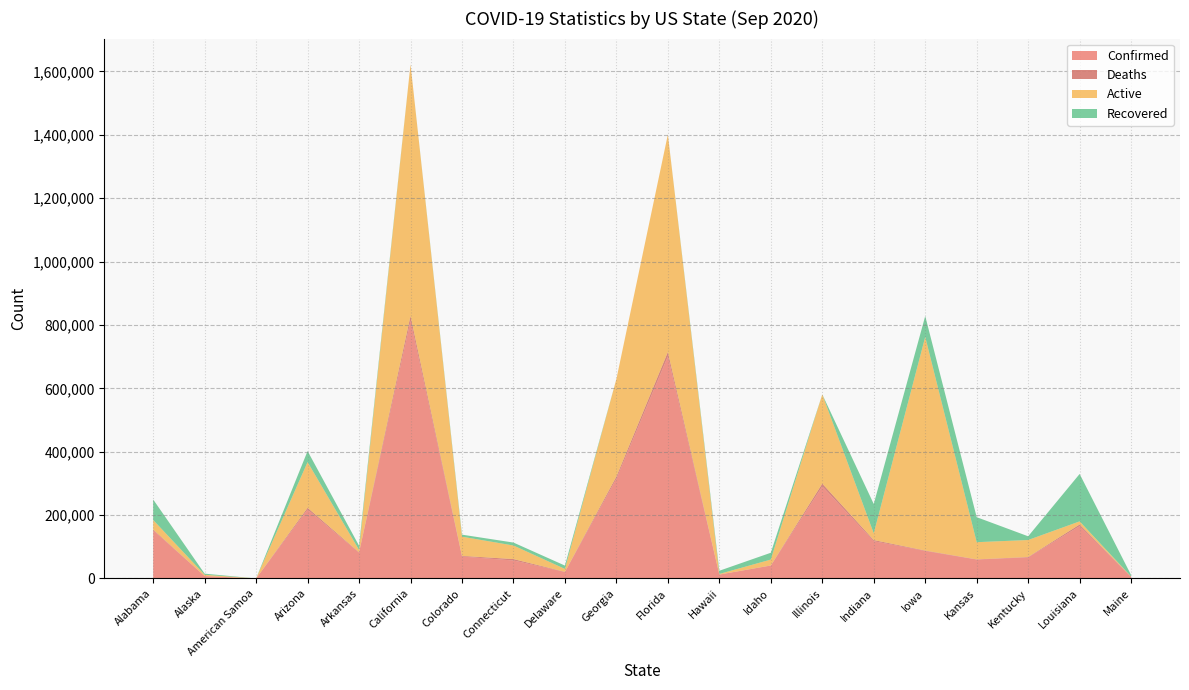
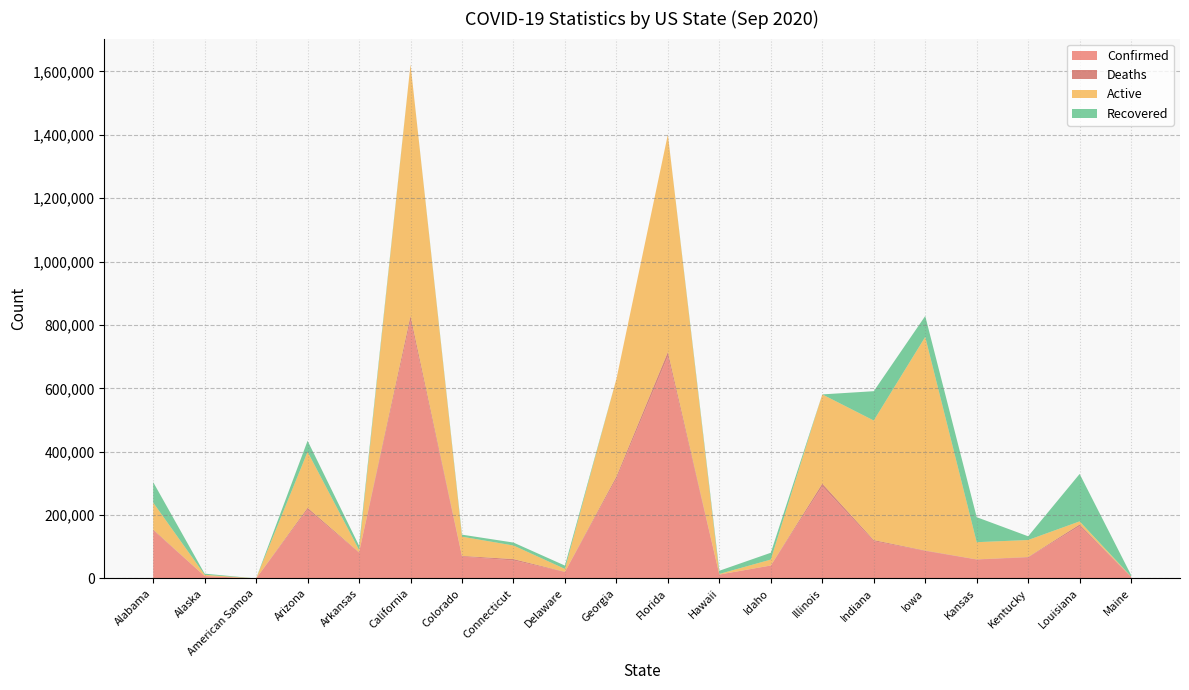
  {
    "Active": {
-     "Alabama": "30,000",
-     "Arizona": "140,000",
+     "Alabama": "90,000",
+     "Arizona": "180,000",
      "Connecticut": "40,000",
      "Delaware": "10,000",
      "Idaho": "20,000",
-     "Indiana": "20,000",
+     "Indiana": "380,000",
      "Iowa": "670,000",
      "Kansas": "50,000",
      "Kentucky": "50,000",
      "Louisiana": "10,000"
    },
    "Recovered": {
      "Alabama": "60,000",
      "Arizona": "30,000",
      "Arkansas": "10,000",
      "Connecticut": "10,000",
      "Delaware": "10,000",
      "Hawaii": "10,000",
      "Idaho": "20,000",
      "Indiana": "90,000",
      "Iowa": "70,000",
      "Kansas": "80,000",
      "Kentucky": "10,000",
      "Louisiana": "150,000"
    }
  }
